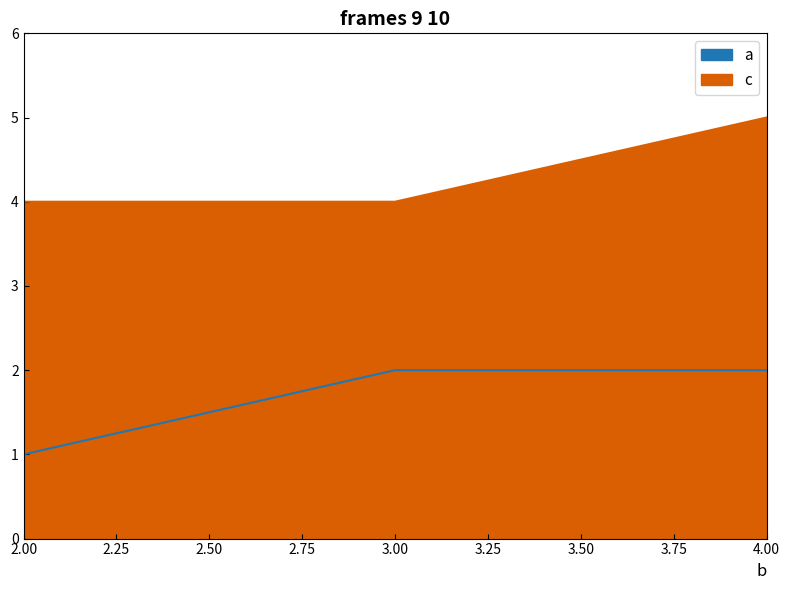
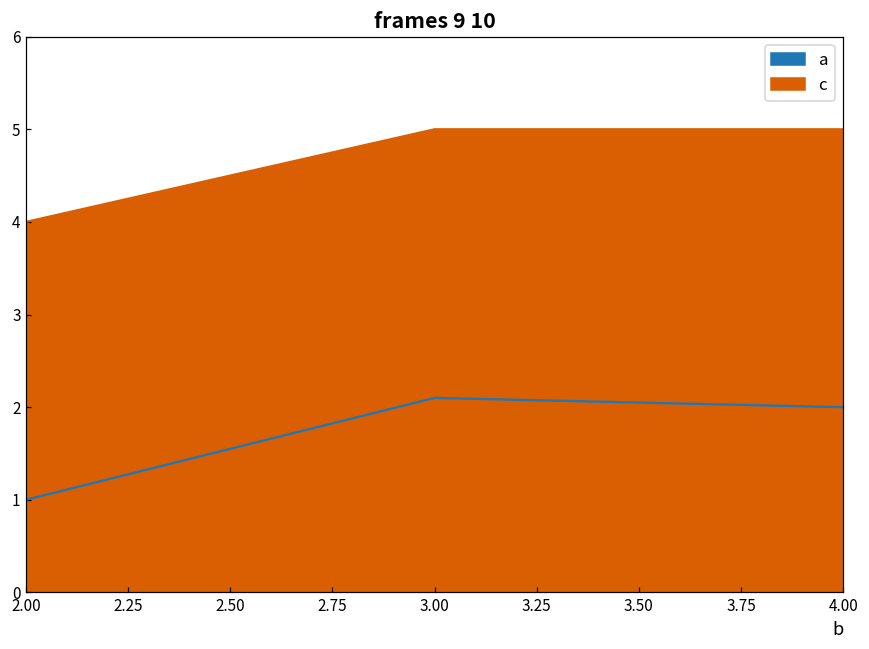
  {
    "a": {
      "2.00": 1.0,
-     "3.00": 2.0,
+     "3.00": 2.1,
      "4.00": 2.0
    },
    "c": {
      "2.00": 4,
-     "3.00": 4,
+     "3.00": 5,
      "4.00": 5
    }
  }
